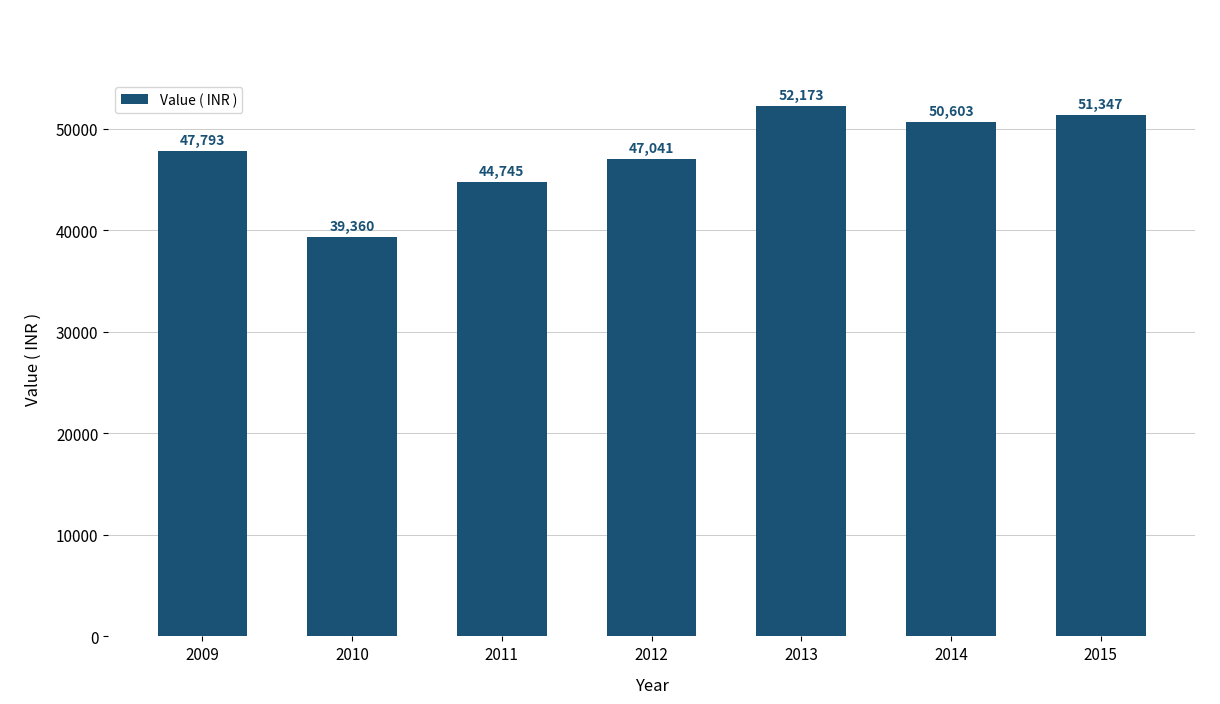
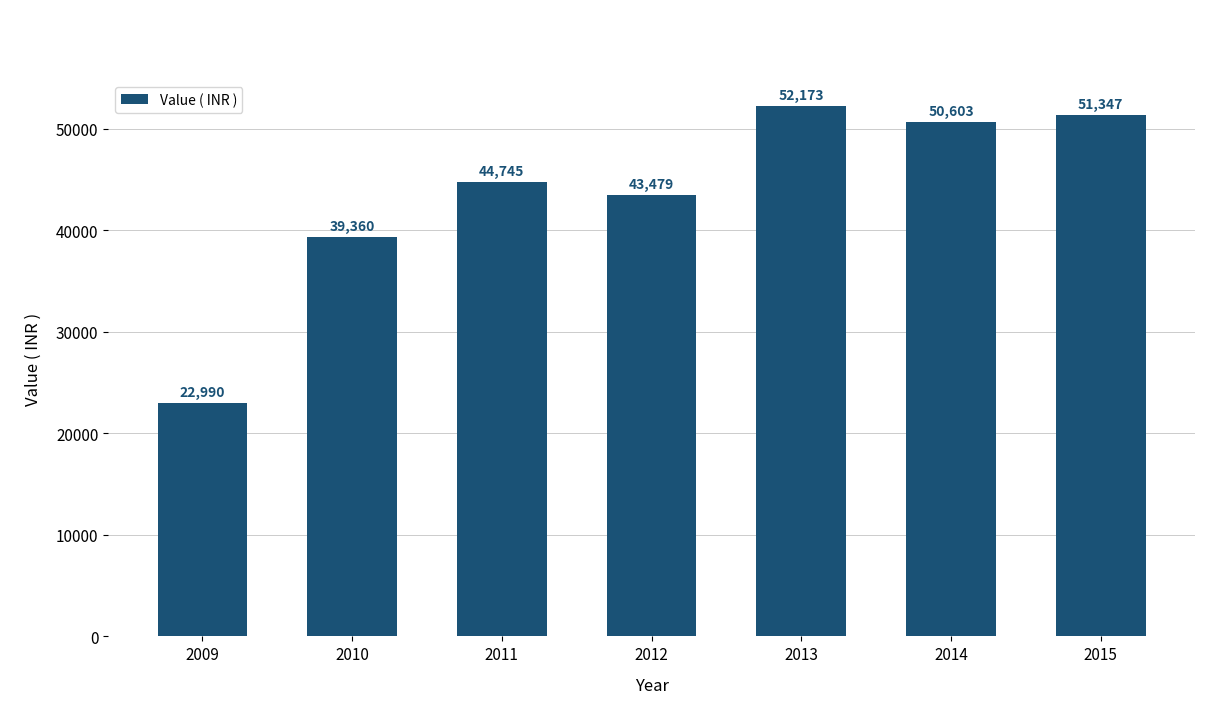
  {
-   "2009": "47,793",
+   "2009": "22,990",
    "2010": "39,360",
    "2011": "44,745",
-   "2012": "47,041",
+   "2012": "43,479",
    "2013": "52,173",
    "2014": "50,603",
    "2015": "51,347"
  }
